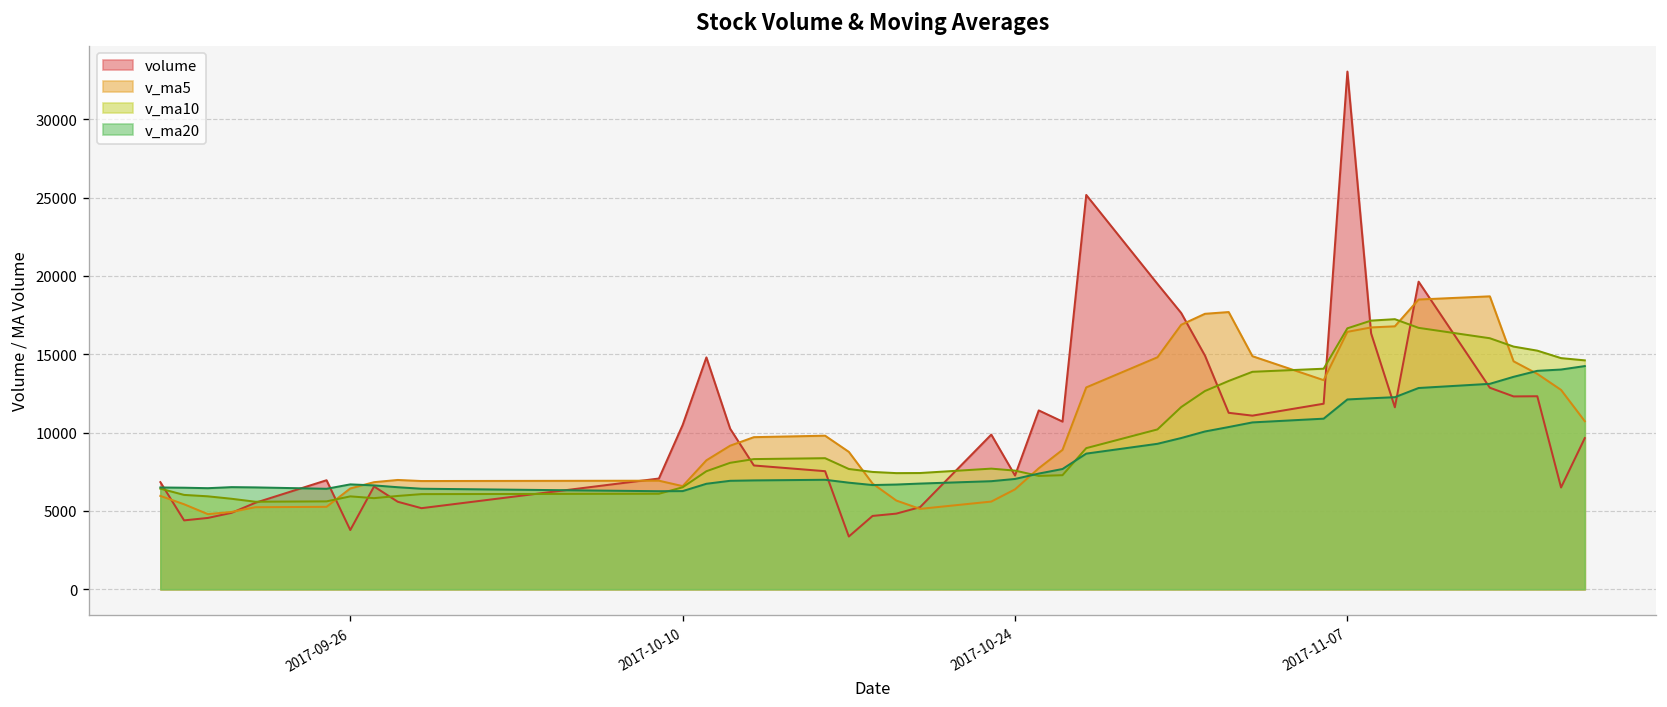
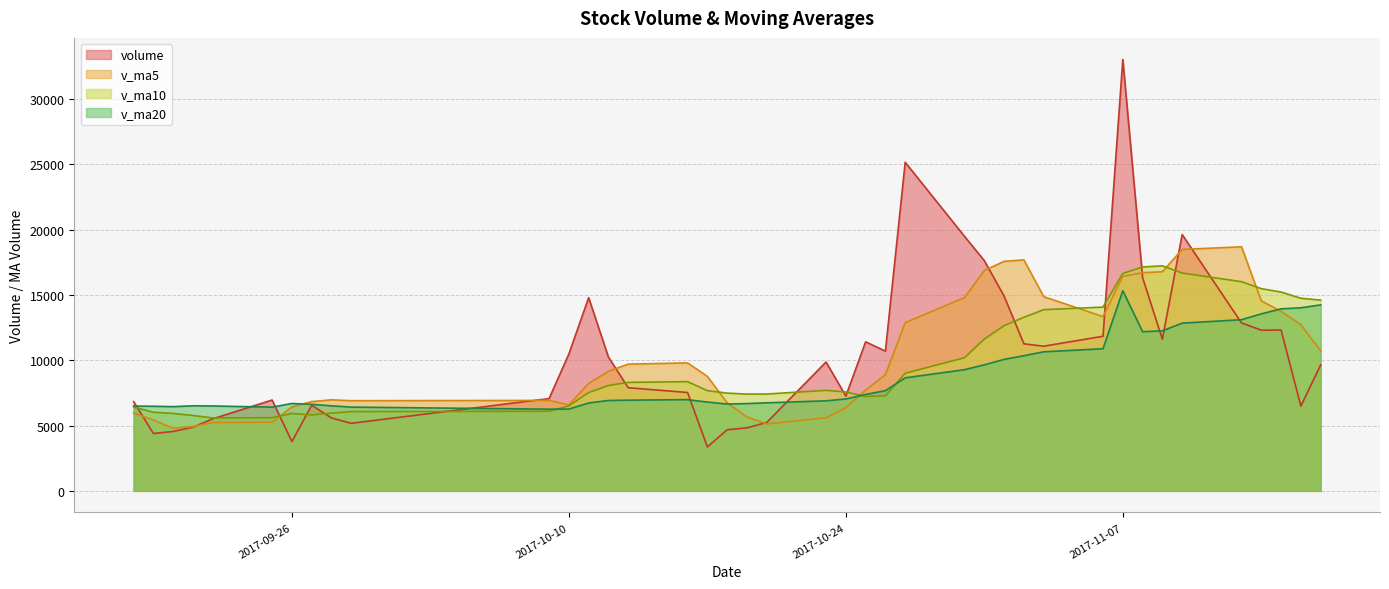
  {
    "volume": {
      "2017-09-26": 3800,
      "2017-10-10": 10500,
      "2017-10-24": 7300,
      "2017-11-07": 33000
    },
    "v_ma20": {
      "2017-09-26": 6700,
      "2017-10-10": 6300,
      "2017-10-24": 7000,
-     "2017-11-07": 12100
+     "2017-11-07": 15300
    }
  }
